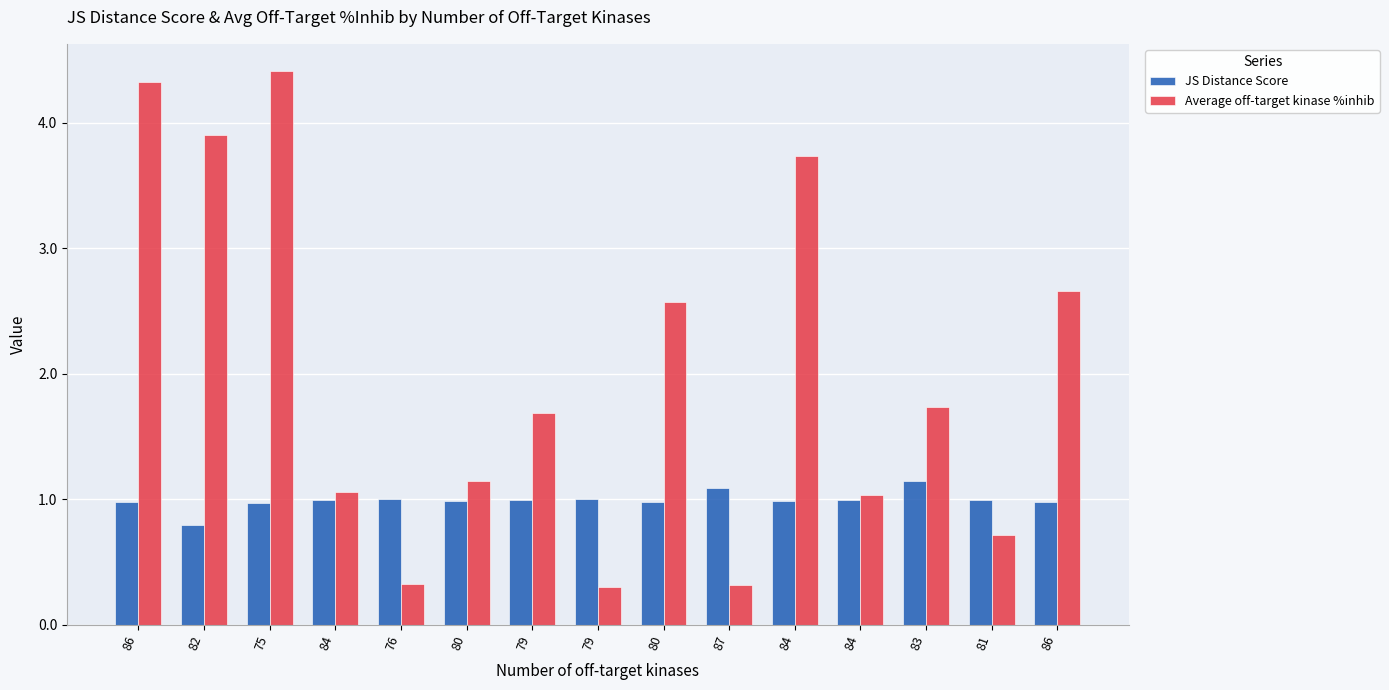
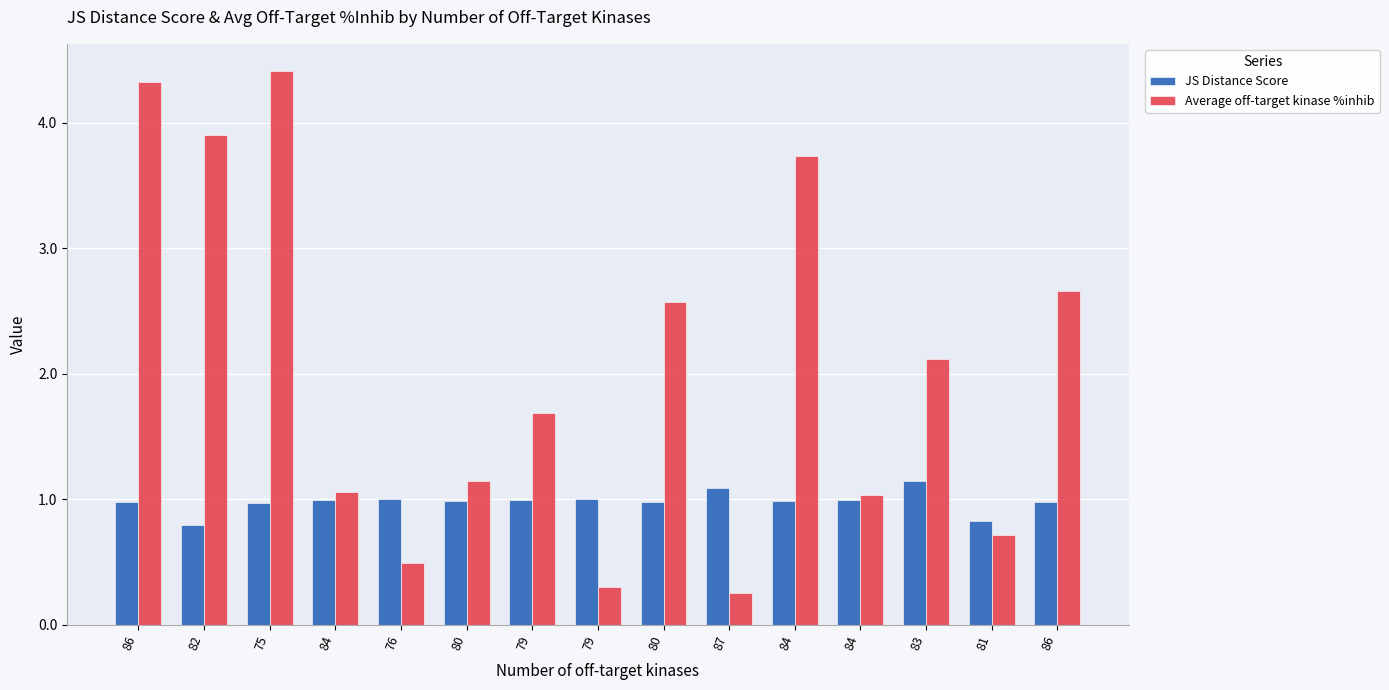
  {
    "JS Distance Score": {
      "82": 0.79,
      "75": 0.97,
      "76": 1.00,
      "87": 1.09,
      "83": 1.15,
-     "81": 0.99
+     "81": 0.83
    },
    "Average off-target kinase %inhib": {
      "82": 3.90,
      "75": 4.41,
-     "76": 0.32,
-     "87": 0.31,
-     "83": 1.73,
+     "76": 0.49,
+     "87": 0.25,
+     "83": 2.11,
      "81": 0.71
    }
  }
